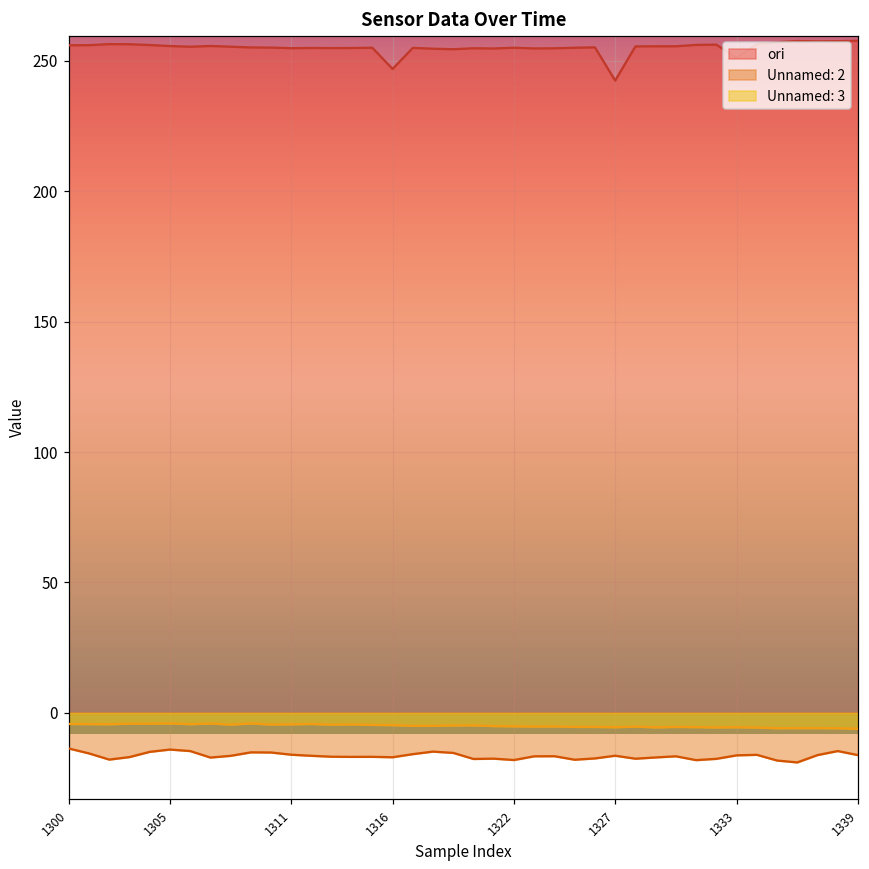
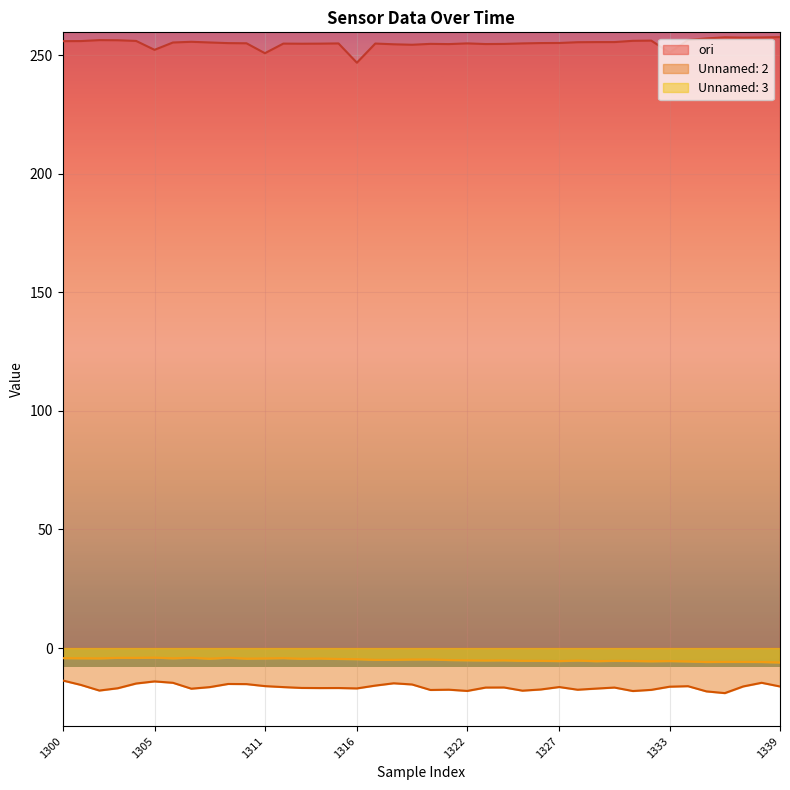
  {
    "ori": {
      "1300": 256,
-     "1305": 256,
-     "1311": 255,
+     "1305": 252,
+     "1311": 251,
      "1316": 247,
      "1322": 255,
-     "1327": 242,
+     "1327": 255,
      "1339": 258
    }
  }
